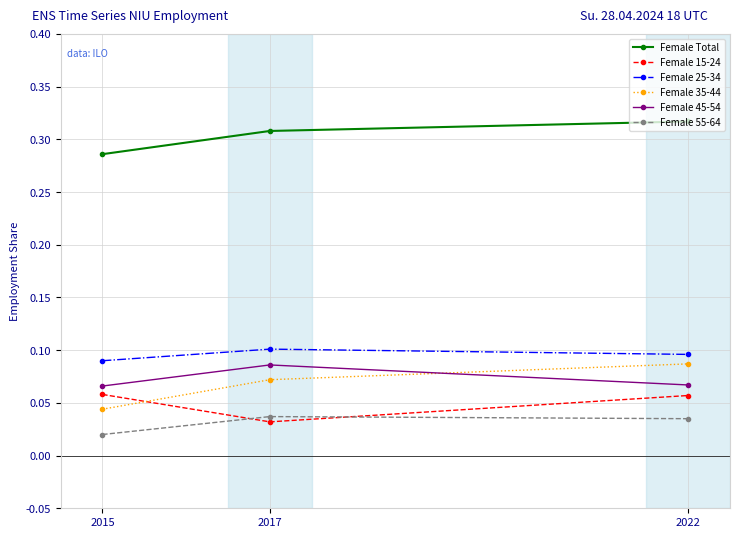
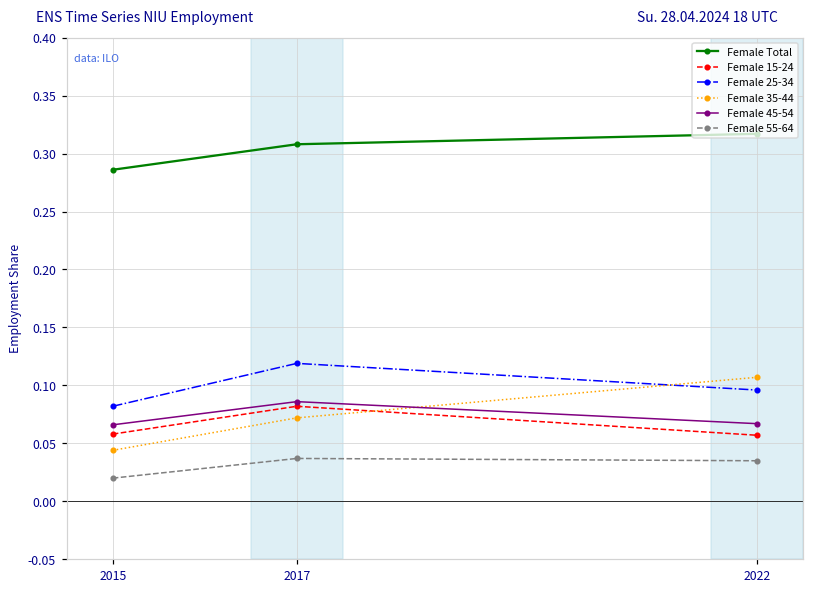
  {
    "Female Total": {
      "2015": 0.286,
      "2017": 0.308
    },
    "Female 15-24": {
      "2015": 0.058,
-     "2017": 0.032,
+     "2017": 0.082,
      "2022": 0.057
    },
    "Female 25-34": {
-     "2015": 0.090,
-     "2017": 0.101,
+     "2015": 0.082,
+     "2017": 0.119,
      "2022": 0.096
    },
    "Female 35-44": {
      "2015": 0.044,
      "2017": 0.072,
-     "2022": 0.087
+     "2022": 0.107
    },
    "Female 45-54": {
      "2015": 0.066,
      "2017": 0.086,
      "2022": 0.067
    },
    "Female 55-64": {
      "2015": 0.020,
      "2017": 0.037,
      "2022": 0.035
    }
  }
